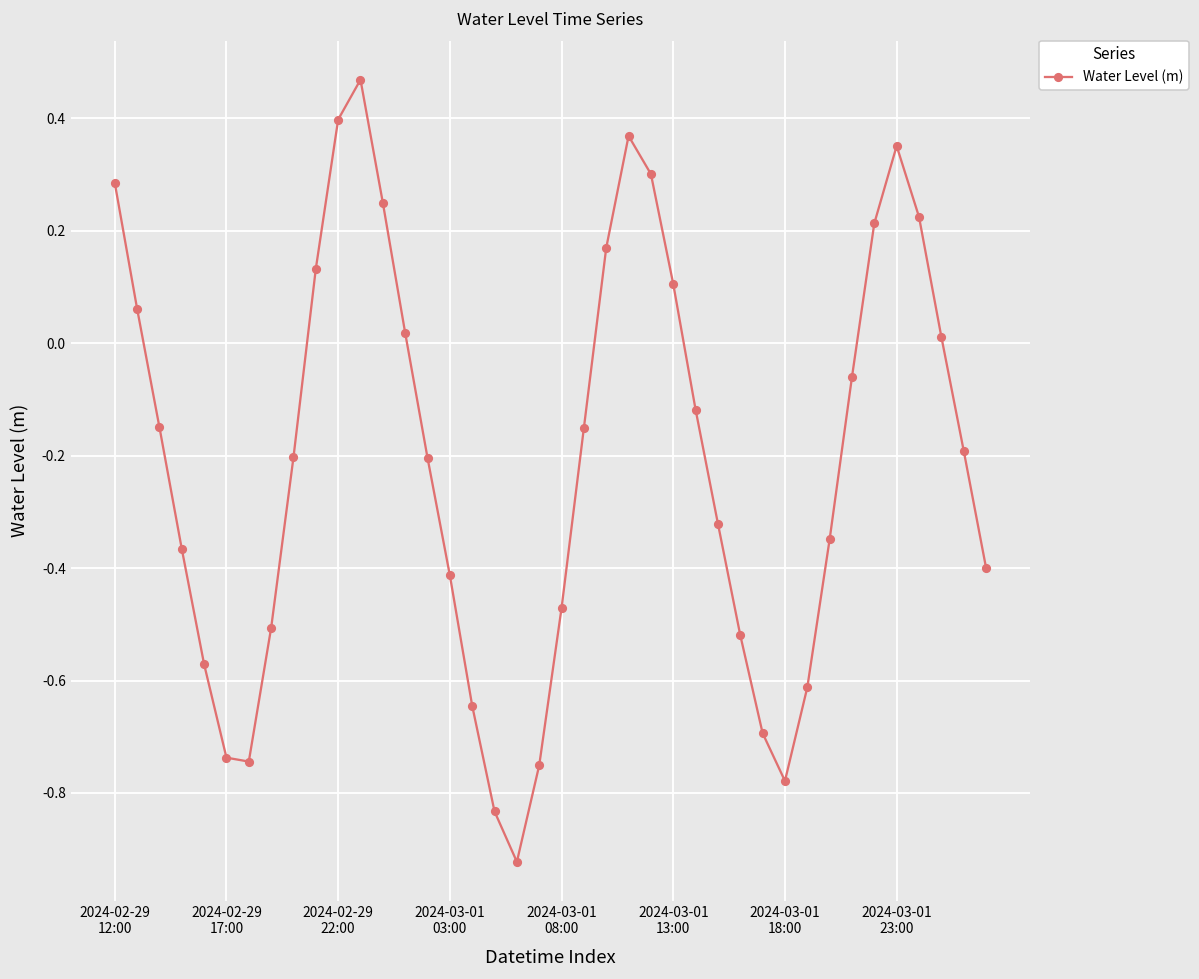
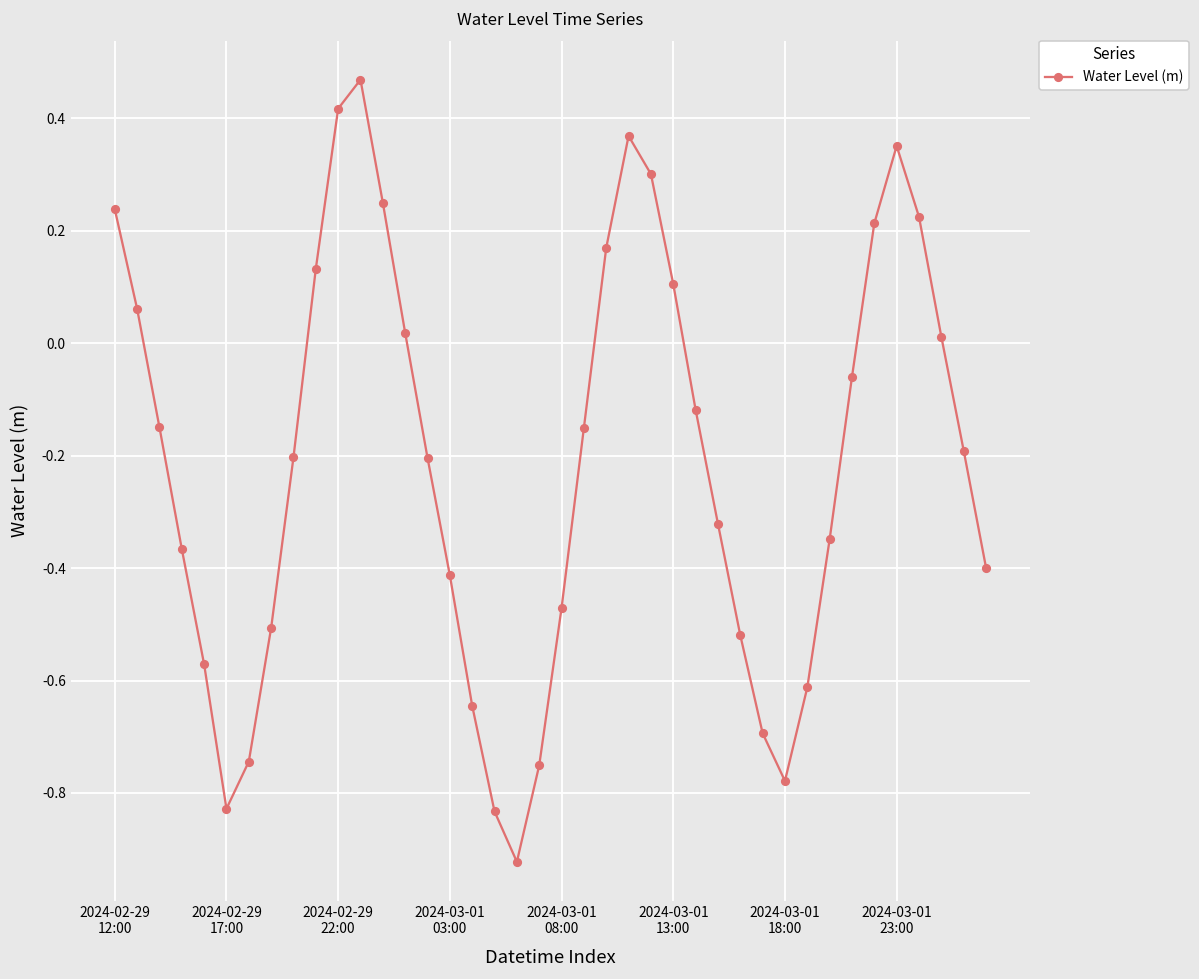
  {
-   "2024-02-29 12:00": 0.29,
-   "2024-02-29 17:00": -0.74,
-   "2024-02-29 22:00": 0.40,
+   "2024-02-29 12:00": 0.24,
+   "2024-02-29 17:00": -0.83,
+   "2024-02-29 22:00": 0.42,
    "2024-03-01 03:00": -0.41,
    "2024-03-01 08:00": -0.47,
    "2024-03-01 13:00": 0.11,
    "2024-03-01 18:00": -0.78,
    "2024-03-01 23:00": 0.35
  }
